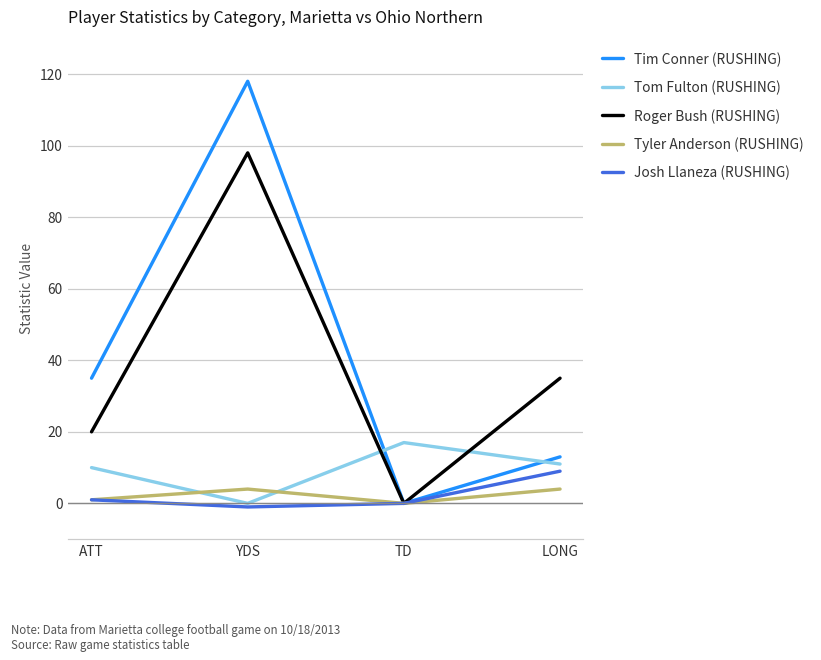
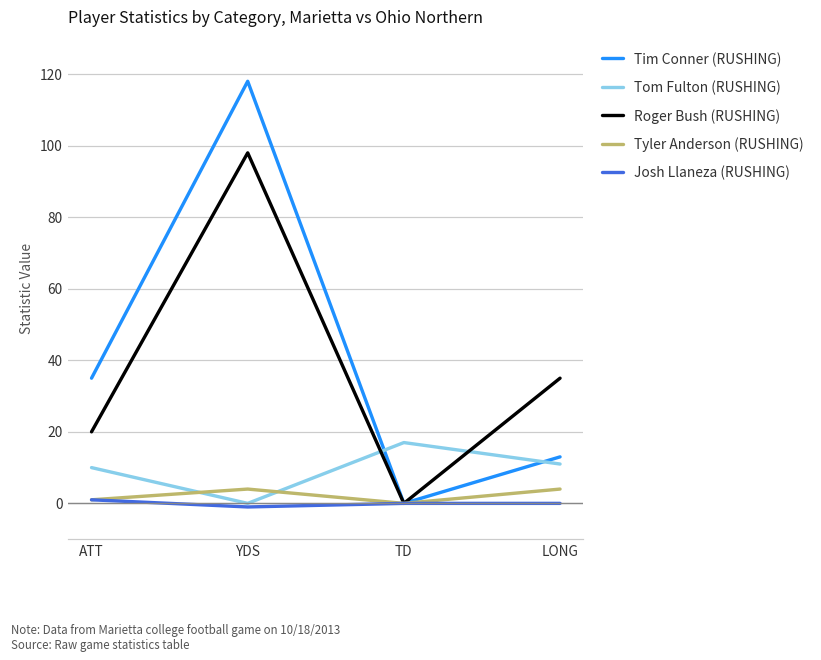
  {
    "Tim Conner (RUSHING)": {
      "ATT": 35,
      "YDS": 118,
      "LONG": 13
    },
    "Tom Fulton (RUSHING)": {
      "ATT": 10,
      "YDS": 0,
      "TD": 17,
      "LONG": 11
    },
    "Roger Bush (RUSHING)": {
      "ATT": 20,
      "YDS": 98,
      "LONG": 35
    },
    "Tyler Anderson (RUSHING)": {
      "YDS": 4,
      "LONG": 4
    },
    "Josh Llaneza (RUSHING)": {
      "YDS": -1,
-     "LONG": 9
+     "LONG": 0
    }
  }
